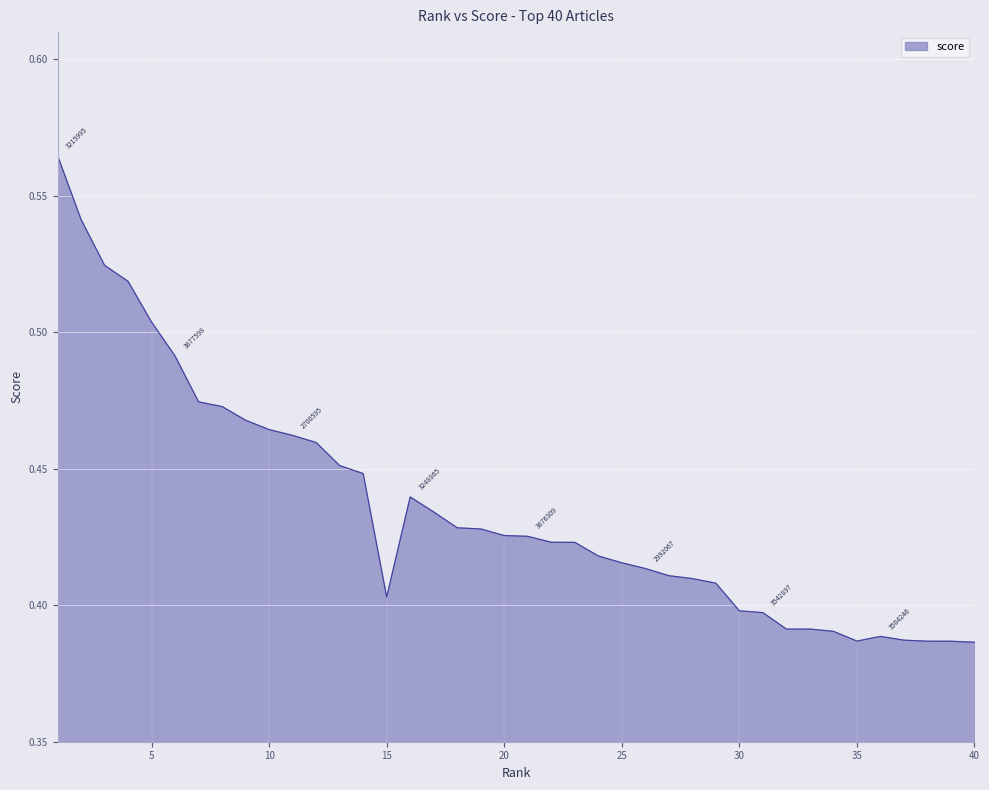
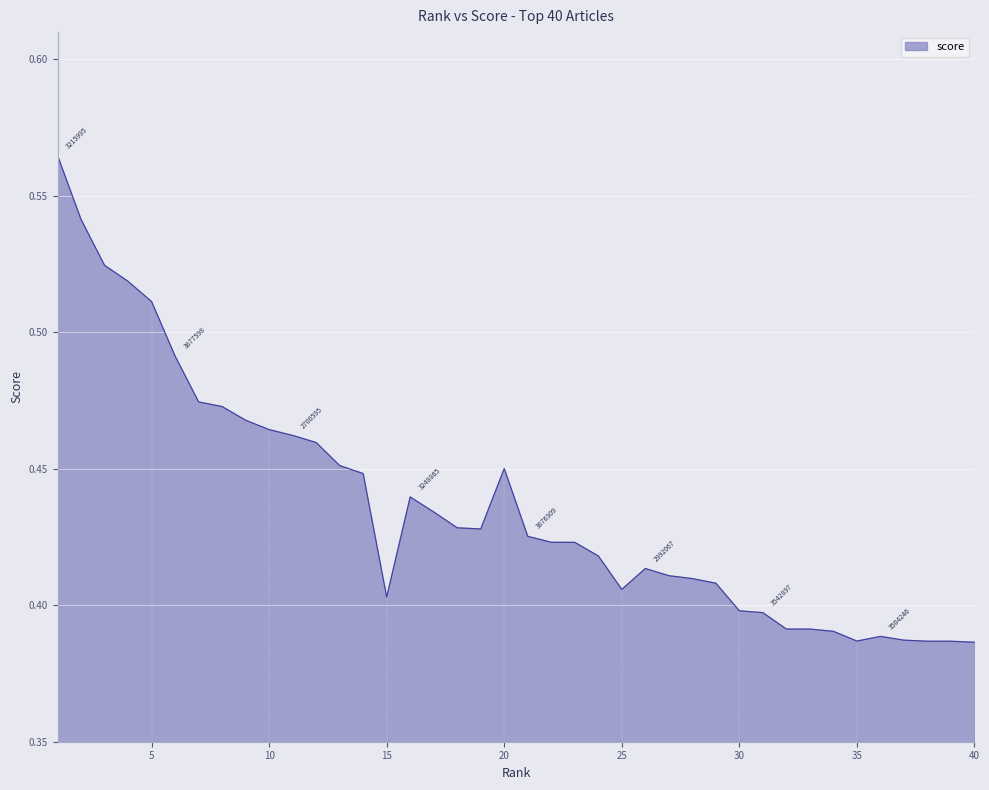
  {
-   "5": 0.504,
+   "5": 0.511,
    "10": 0.464,
    "15": 0.403,
-   "20": 0.425,
-   "25": 0.416,
+   "20": 0.450,
+   "25": 0.406,
    "30": 0.398,
    "35": 0.387,
    "40": 0.386
  }
